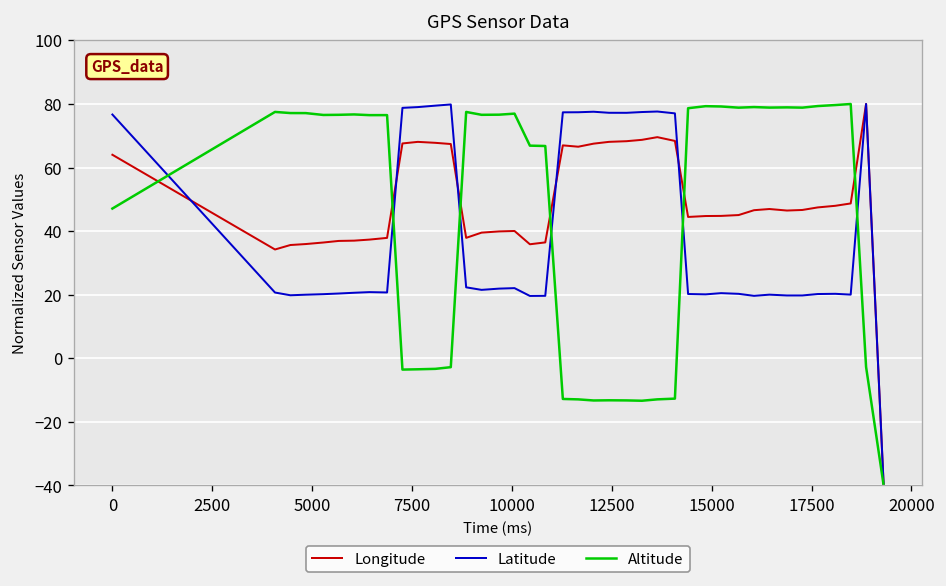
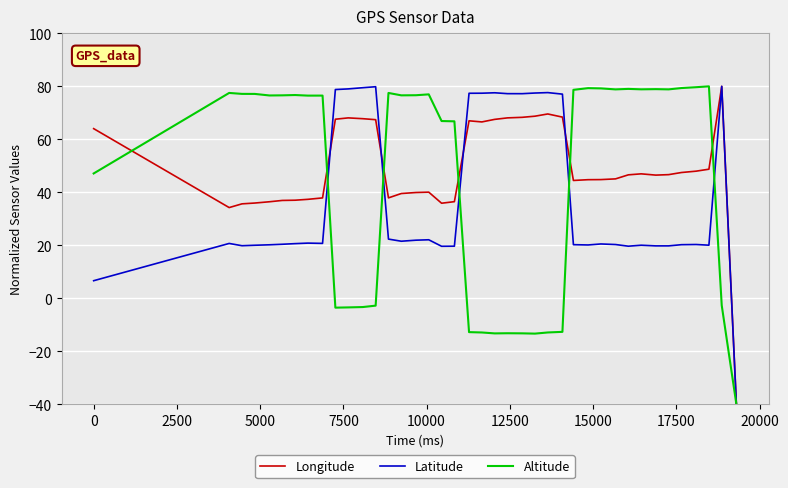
  {
    "Longitude": {
      "0": 64
    },
    "Latitude": {
-     "0": 77
+     "0": 7
    },
    "Altitude": {
      "0": 47
    }
  }
